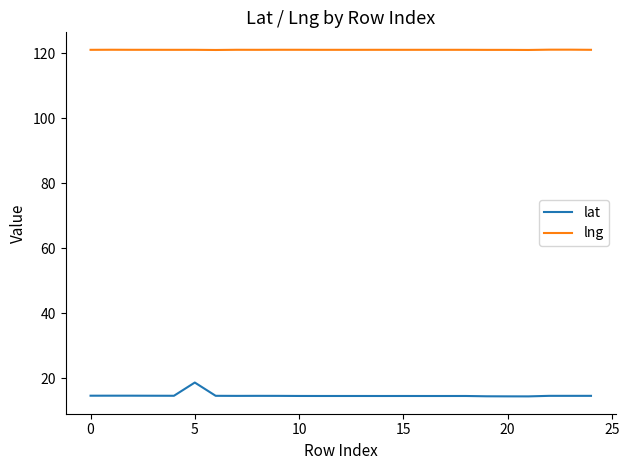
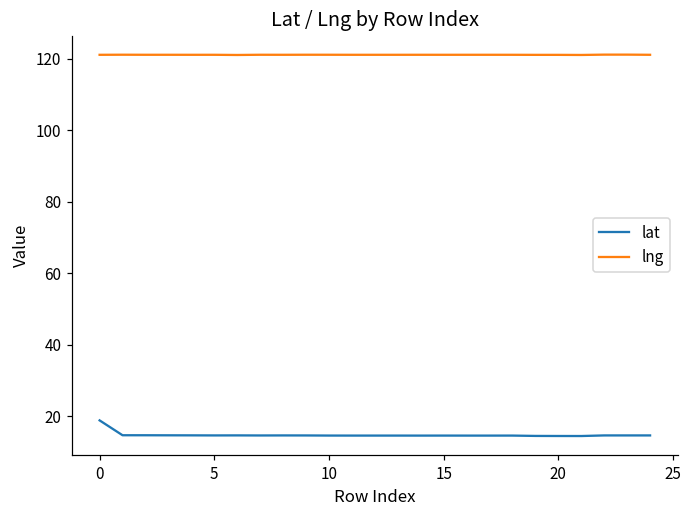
  {
    "lat": {
-     "0": 15,
-     "5": 19,
+     "0": 19,
+     "5": 15,
      "10": 15,
      "15": 15,
      "20": 14
    },
    "lng": {
      "0": 121,
      "5": 121,
      "10": 121,
      "15": 121,
      "20": 121
    }
  }
